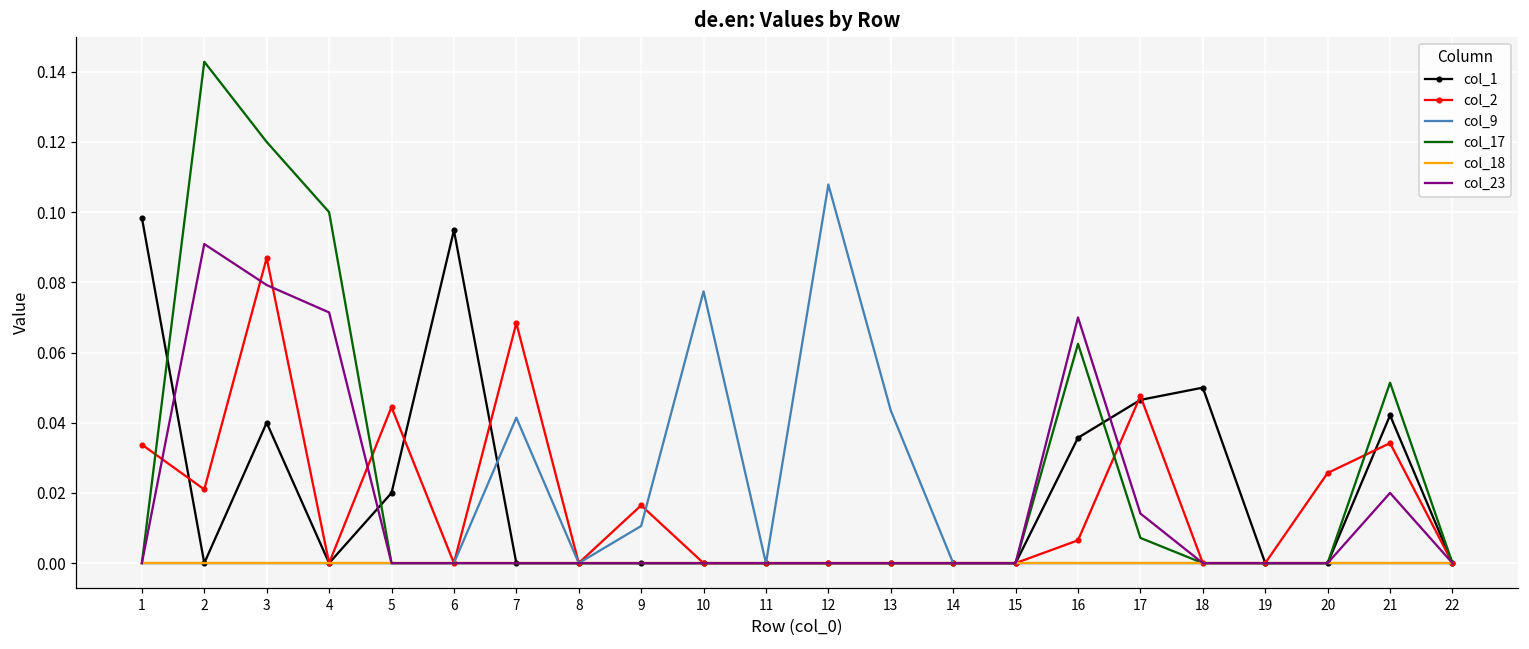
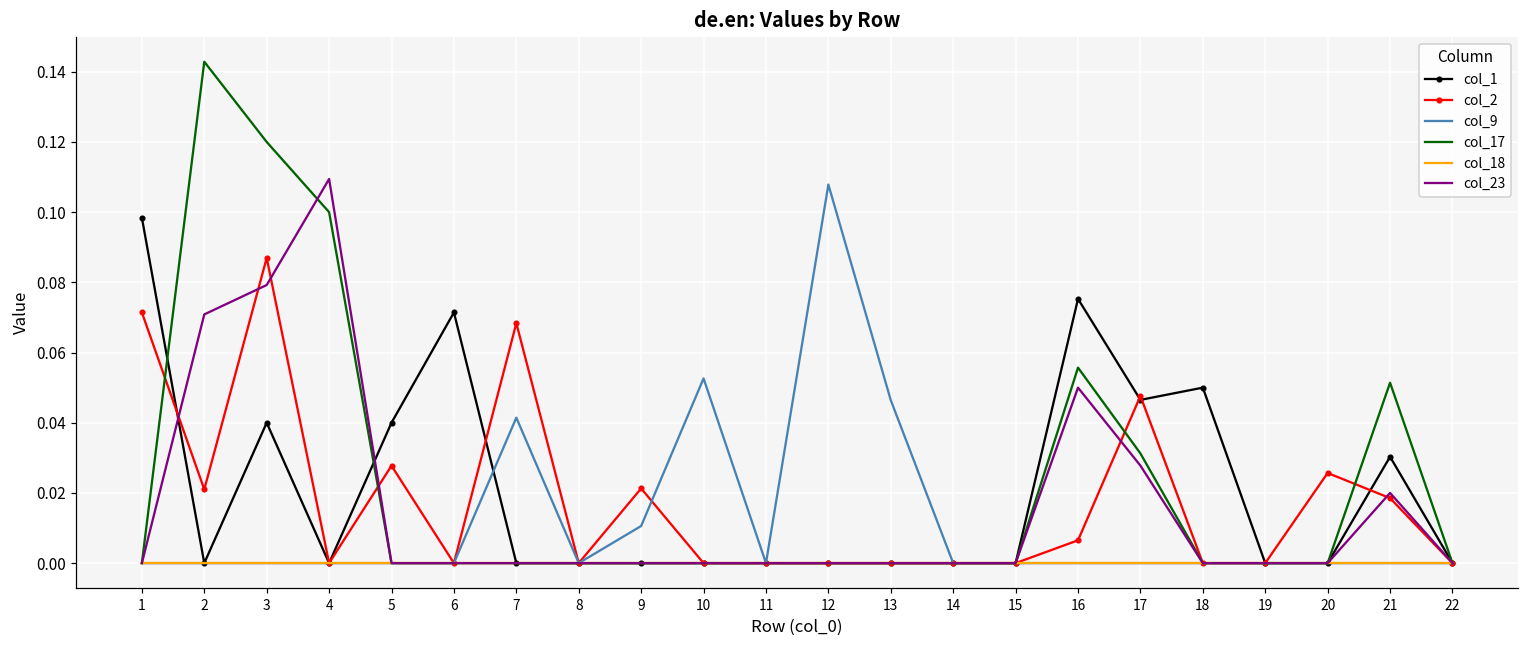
  {
    "col_1": {
      "1": 0.098,
      "3": 0.040,
-     "5": 0.02,
-     "6": 0.095,
-     "16": 0.036,
+     "5": 0.04,
+     "6": 0.071,
+     "16": 0.075,
      "17": 0.047,
      "18": 0.050,
-     "21": 0.042
+     "21": 0.030
    },
    "col_2": {
-     "1": 0.034,
+     "1": 0.071,
      "2": 0.021,
      "3": 0.087,
-     "5": 0.044,
+     "5": 0.028,
      "7": 0.068,
-     "9": 0.016,
+     "9": 0.021,
      "16": 0.007,
      "17": 0.048,
      "20": 0.026,
-     "21": 0.034
+     "21": 0.019
    },
    "col_9": {
      "7": 0.041,
      "9": 0.011,
-     "10": 0.077,
+     "10": 0.053,
      "12": 0.108,
-     "13": 0.043
+     "13": 0.046
    },
    "col_17": {
      "2": 0.143,
      "3": 0.120,
      "4": 0.100,
-     "16": 0.063,
-     "17": 0.007,
+     "16": 0.056,
+     "17": 0.031,
      "21": 0.051
    },
    "col_23": {
-     "2": 0.091,
+     "2": 0.071,
      "3": 0.079,
-     "4": 0.071,
-     "16": 0.07,
-     "17": 0.014,
+     "4": 0.109,
+     "16": 0.05,
+     "17": 0.028,
      "21": 0.020
    }
  }
